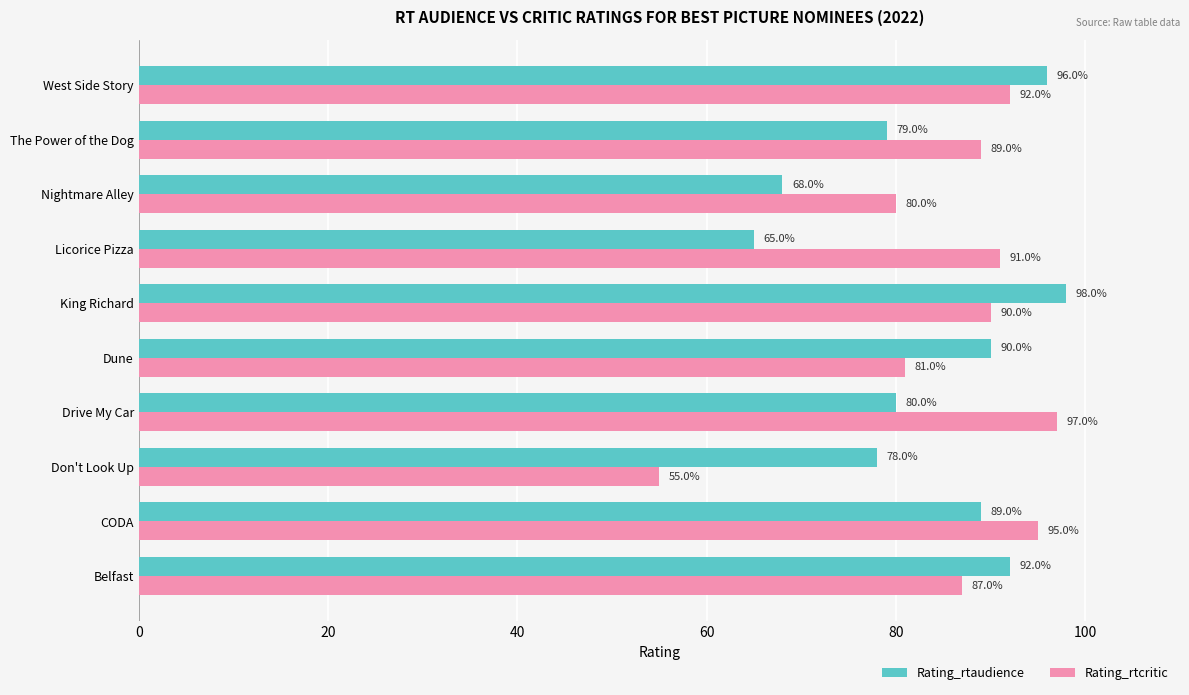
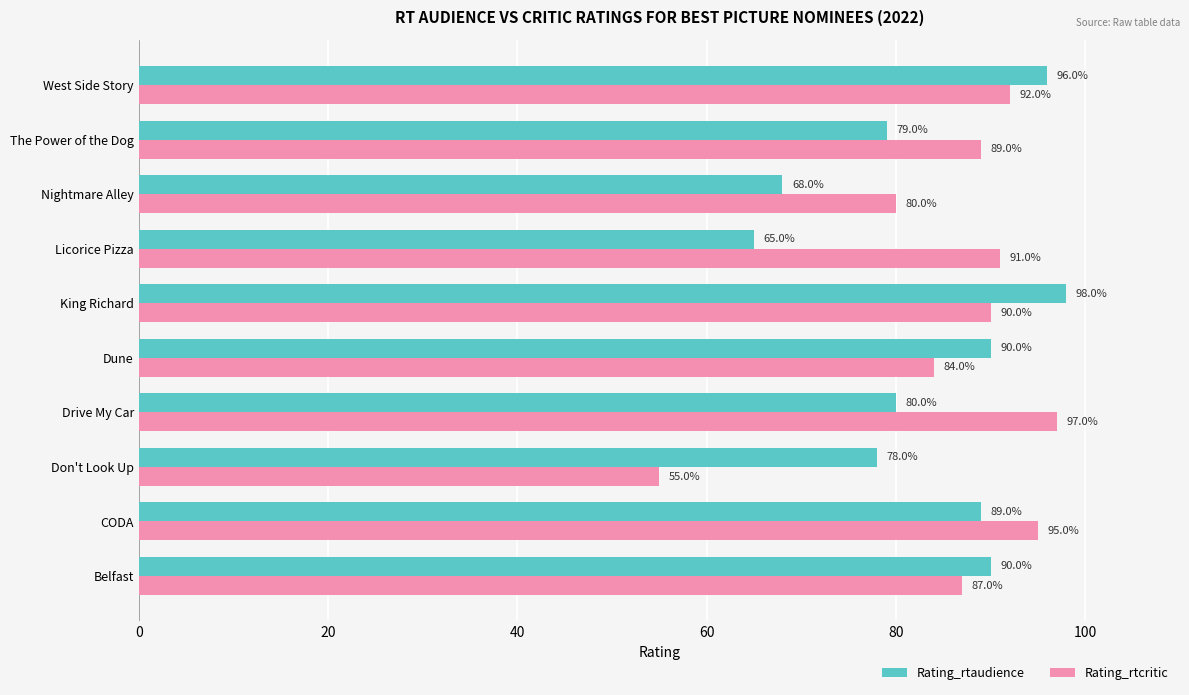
  {
    "Rating_rtaudience": {
      "West Side Story": "96.0%",
      "The Power of the Dog": "79.0%",
      "Nightmare Alley": "68.0%",
      "Licorice Pizza": "65.0%",
      "King Richard": "98.0%",
      "Dune": "90.0%",
      "Drive My Car": "80.0%",
      "Don't Look Up": "78.0%",
      "CODA": "89.0%",
-     "Belfast": "92.0%"
+     "Belfast": "90.0%"
    },
    "Rating_rtcritic": {
      "West Side Story": "92.0%",
      "The Power of the Dog": "89.0%",
      "Nightmare Alley": "80.0%",
      "Licorice Pizza": "91.0%",
      "King Richard": "90.0%",
-     "Dune": "81.0%",
+     "Dune": "84.0%",
      "Drive My Car": "97.0%",
      "Don't Look Up": "55.0%",
      "CODA": "95.0%",
      "Belfast": "87.0%"
    }
  }
